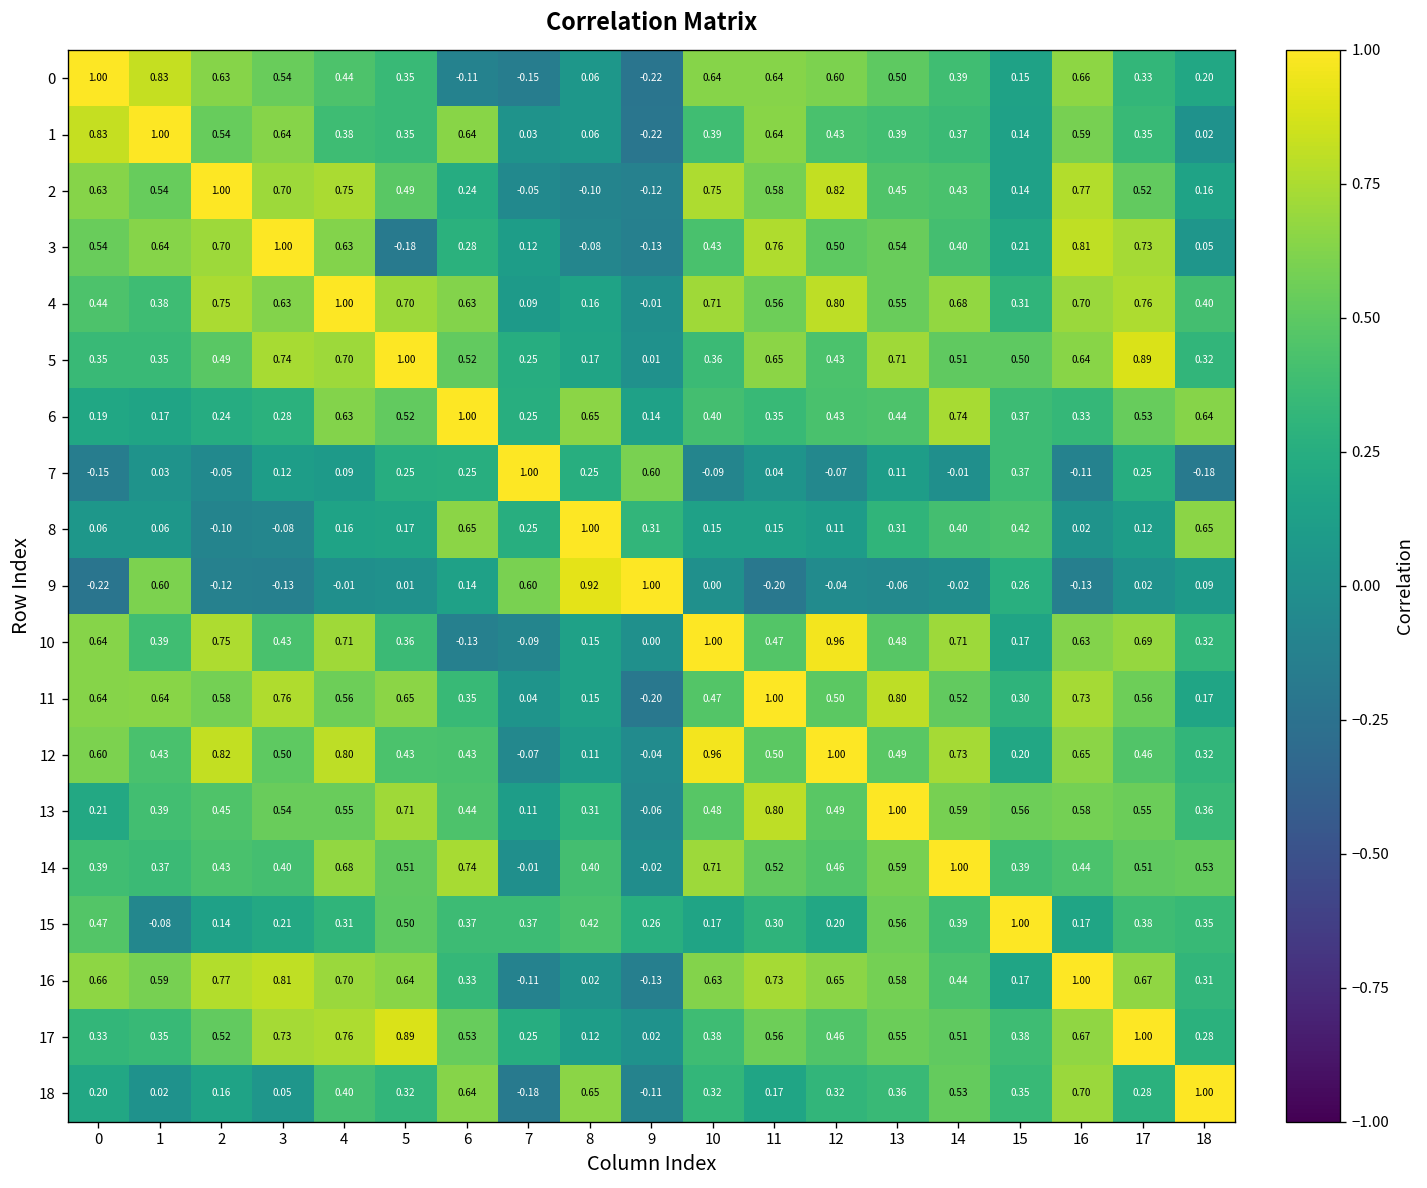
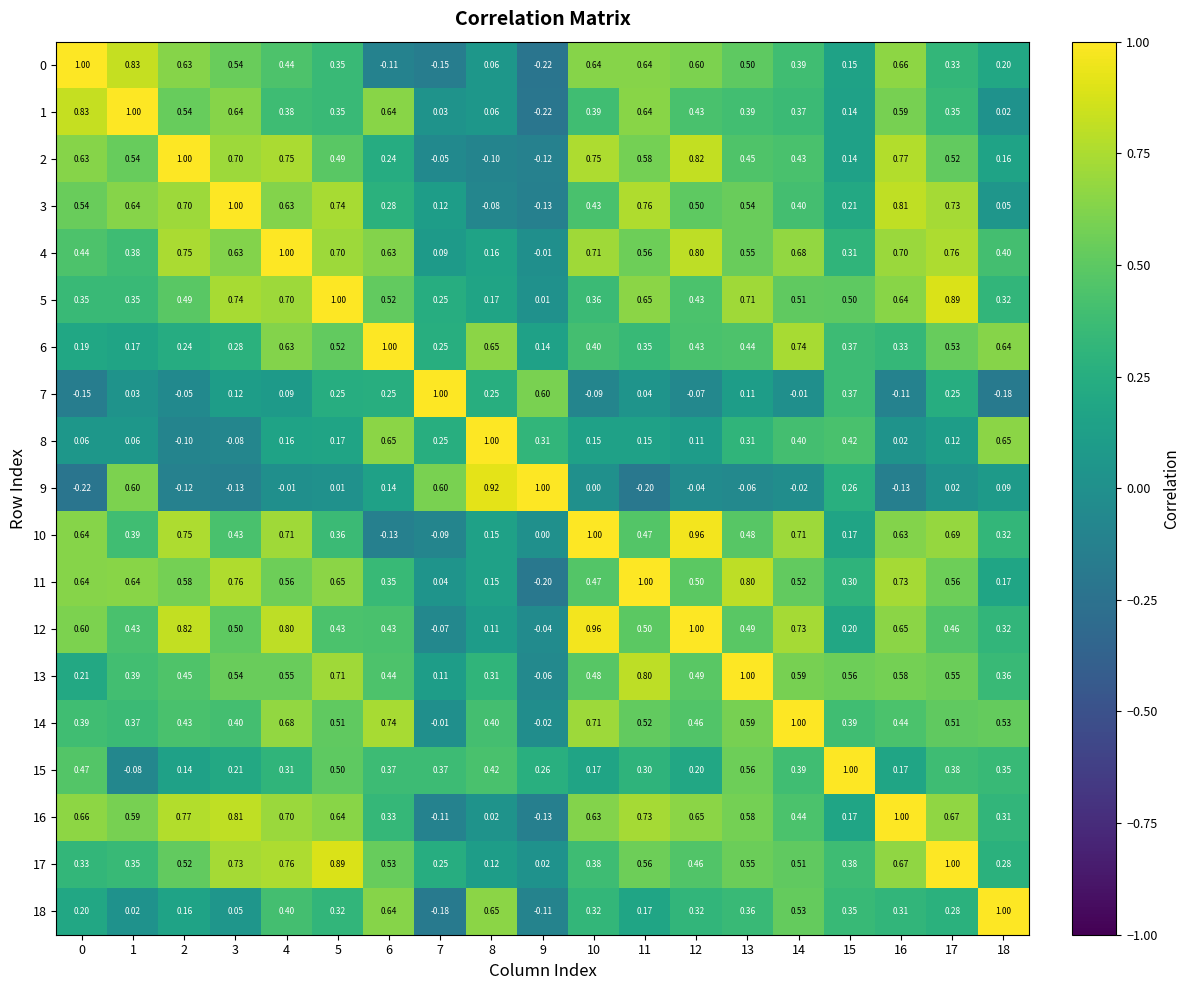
  {
    "3": {
      "0": 0.54,
      "1": 0.64,
      "2": 0.70,
      "3": 1.00,
      "4": 0.63,
-     "5": -0.18,
+     "5": 0.74,
      "6": 0.28,
      "7": 0.12,
      "8": -0.08,
      "9": -0.13,
      "10": 0.43,
      "11": 0.76,
      "12": 0.50,
      "13": 0.54,
      "14": 0.40,
      "15": 0.21,
      "16": 0.81,
      "17": 0.73,
      "18": 0.05
    },
    "18": {
      "0": 0.20,
      "1": 0.02,
      "2": 0.16,
      "3": 0.05,
      "4": 0.40,
      "5": 0.32,
      "6": 0.64,
      "7": -0.18,
      "8": 0.65,
      "9": -0.11,
      "10": 0.32,
      "11": 0.17,
      "12": 0.32,
      "13": 0.36,
      "14": 0.53,
      "15": 0.35,
-     "16": 0.70,
+     "16": 0.31,
      "17": 0.28,
      "18": 1.00
    }
  }
